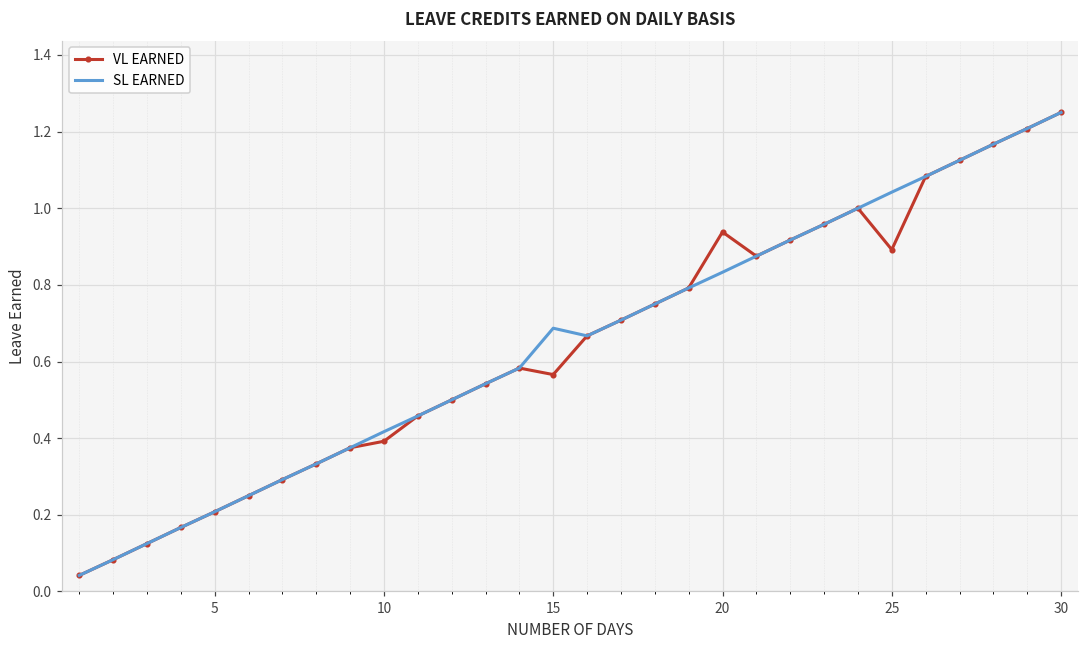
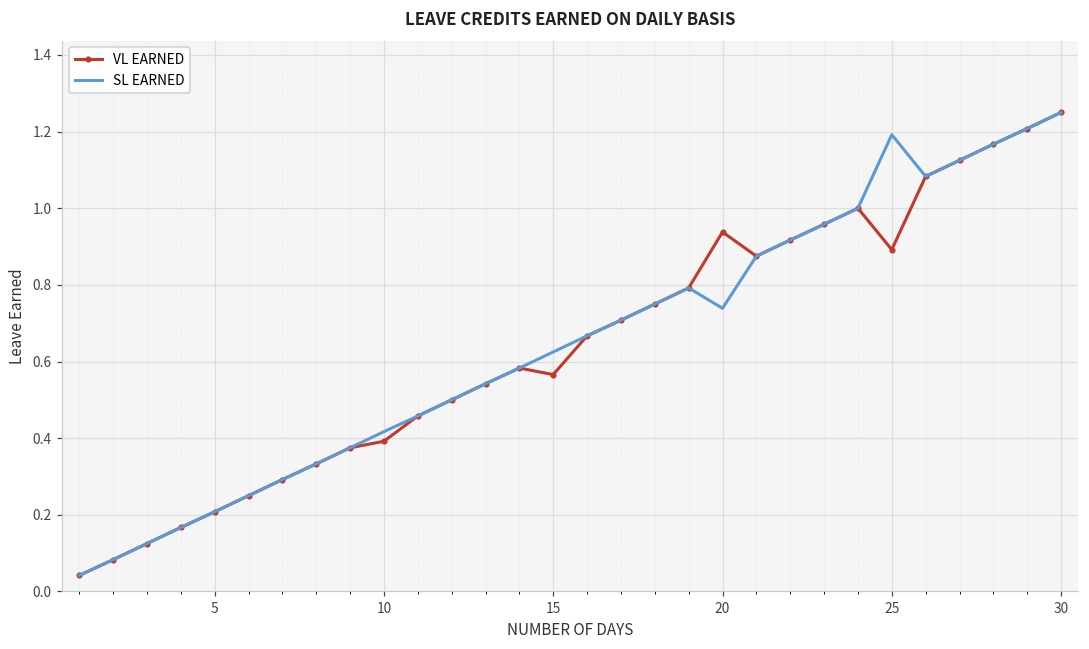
  {
    "VL EARNED": {
      "10": 0.39,
      "15": 0.57,
      "20": 0.94,
      "25": 0.89
    },
    "SL EARNED": {
      "10": 0.42,
-     "15": 0.69,
-     "20": 0.83,
-     "25": 1.04
+     "15": 0.63,
+     "20": 0.74,
+     "25": 1.19
    }
  }
